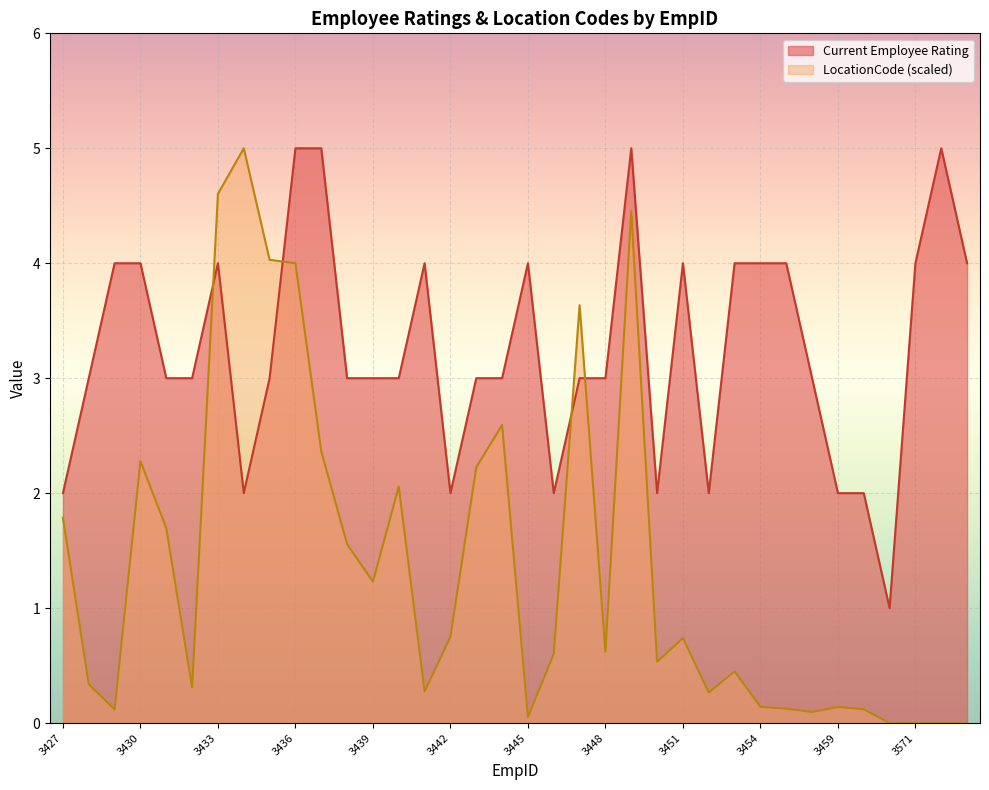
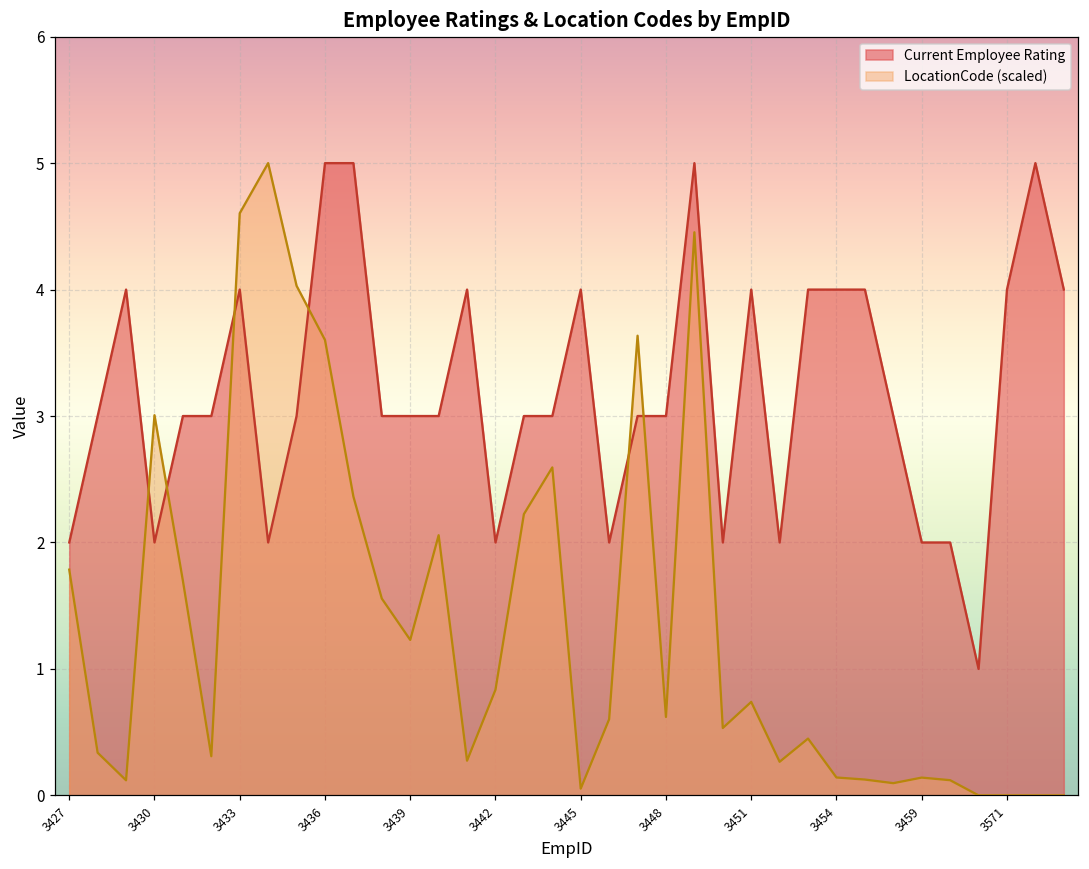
  {
    "Current Employee Rating": {
      "3427": 2,
-     "3430": 4,
+     "3430": 2,
      "3433": 4,
      "3436": 5,
      "3439": 3,
      "3442": 2,
      "3445": 4,
      "3448": 3,
      "3451": 4,
      "3454": 4,
      "3459": 2,
      "3571": 4
    },
    "LocationCode (scaled)": {
      "3427": 1.79,
-     "3430": 2.28,
+     "3430": 3.01,
      "3433": 4.60,
-     "3436": 4.00,
+     "3436": 3.60,
      "3439": 1.23,
-     "3442": 0.75,
+     "3442": 0.83,
      "3445": 0.05,
      "3448": 0.62,
      "3451": 0.74,
      "3454": 0.14,
      "3459": 0.14,
      "3571": 0.00
    }
  }
